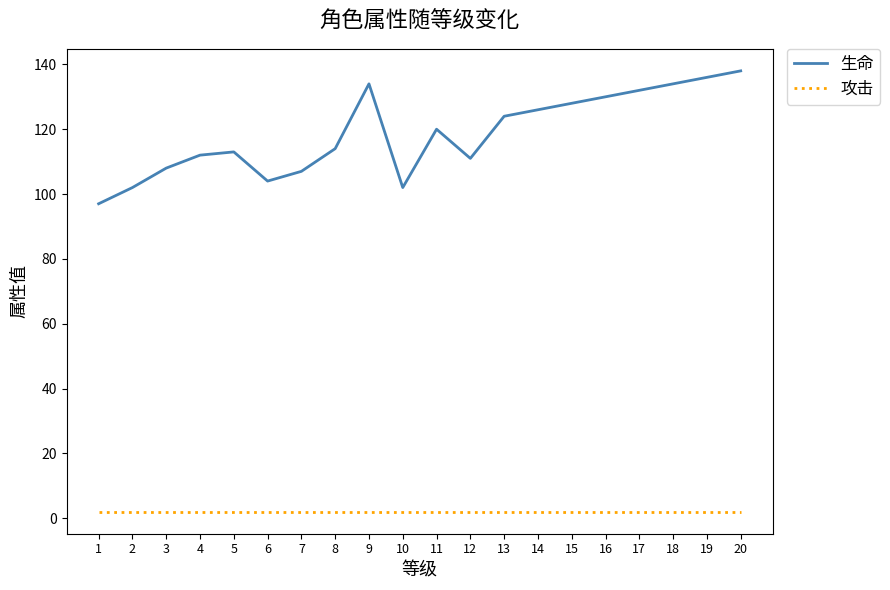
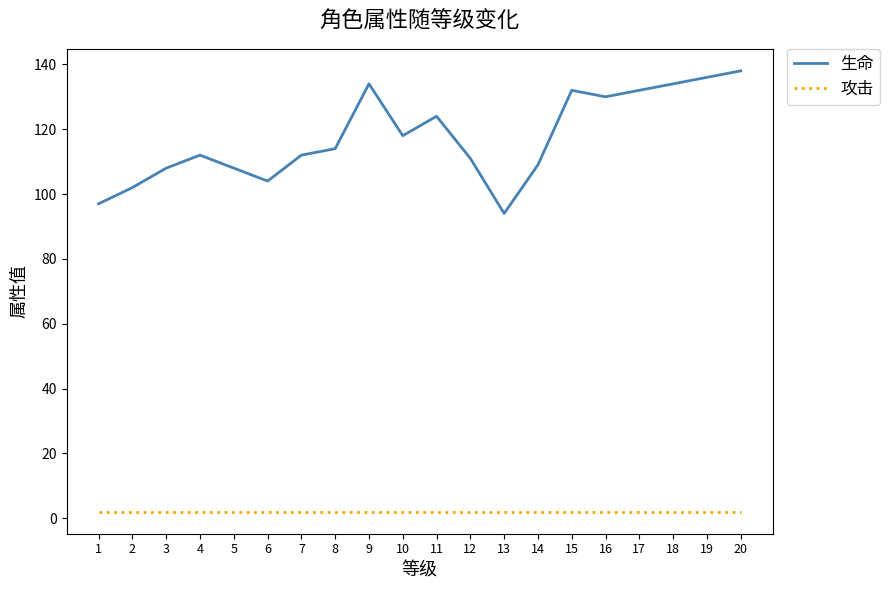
  {
    "生命": {
      "1": 97,
      "2": 102,
      "3": 108,
      "4": 112,
-     "5": 113,
+     "5": 108,
      "6": 104,
-     "7": 107,
+     "7": 112,
      "8": 114,
      "9": 134,
-     "10": 102,
-     "11": 120,
+     "10": 118,
+     "11": 124,
      "12": 111,
-     "13": 124,
-     "14": 126,
-     "15": 128,
+     "13": 94,
+     "14": 109,
+     "15": 132,
      "16": 130,
      "17": 132,
      "18": 134,
      "19": 136,
      "20": 138
    },
    "攻击": {
      "1": 2,
      "2": 2,
      "3": 2,
      "4": 2,
      "5": 2,
      "6": 2,
      "7": 2,
      "8": 2,
      "9": 2,
      "10": 2,
      "11": 2,
      "12": 2,
      "13": 2,
      "14": 2,
      "15": 2,
      "16": 2,
      "17": 2,
      "18": 2,
      "19": 2,
      "20": 2
    }
  }
